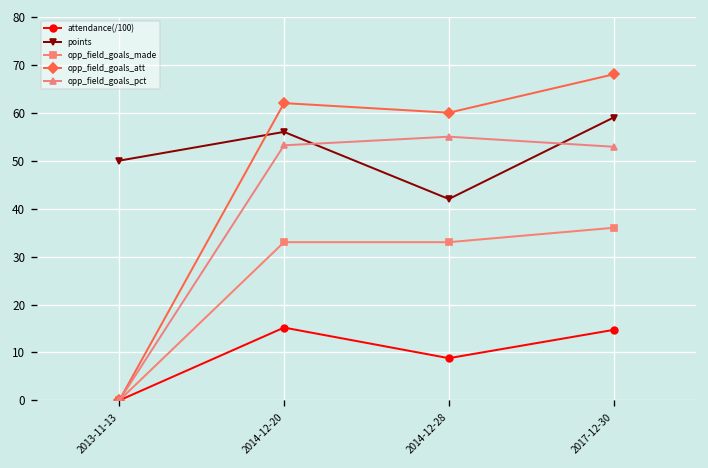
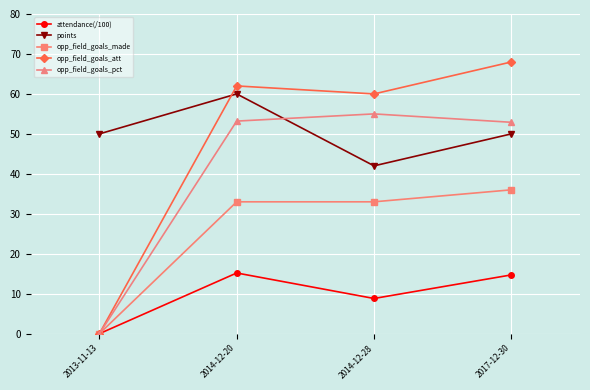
  {
    "attendance(/100)": {
      "2014-12-20": 15,
      "2014-12-28": 9,
      "2017-12-30": 15
    },
    "points": {
      "2013-11-13": 50,
-     "2014-12-20": 56,
+     "2014-12-20": 60,
      "2014-12-28": 42,
-     "2017-12-30": 59
+     "2017-12-30": 50
    }
  }
